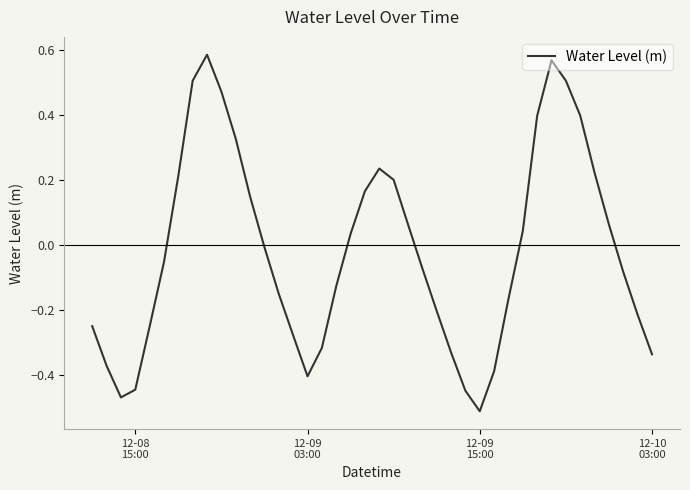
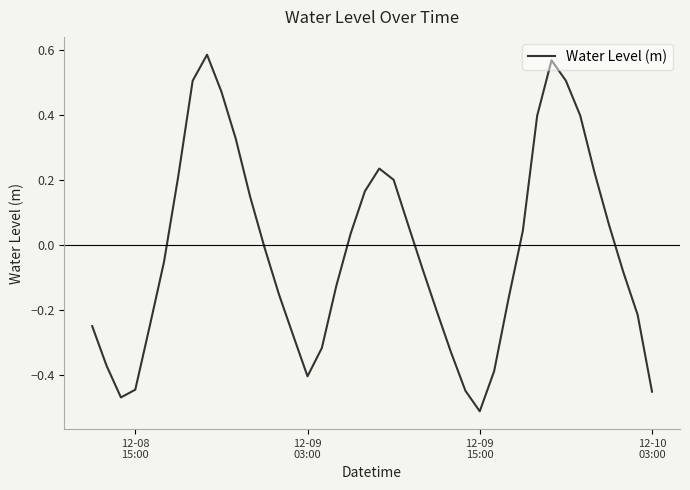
  {
    "12-08 15:00": -0.45,
    "12-09 03:00": -0.41,
    "12-09 15:00": -0.51,
-   "12-10 03:00": -0.34
+   "12-10 03:00": -0.45
  }
